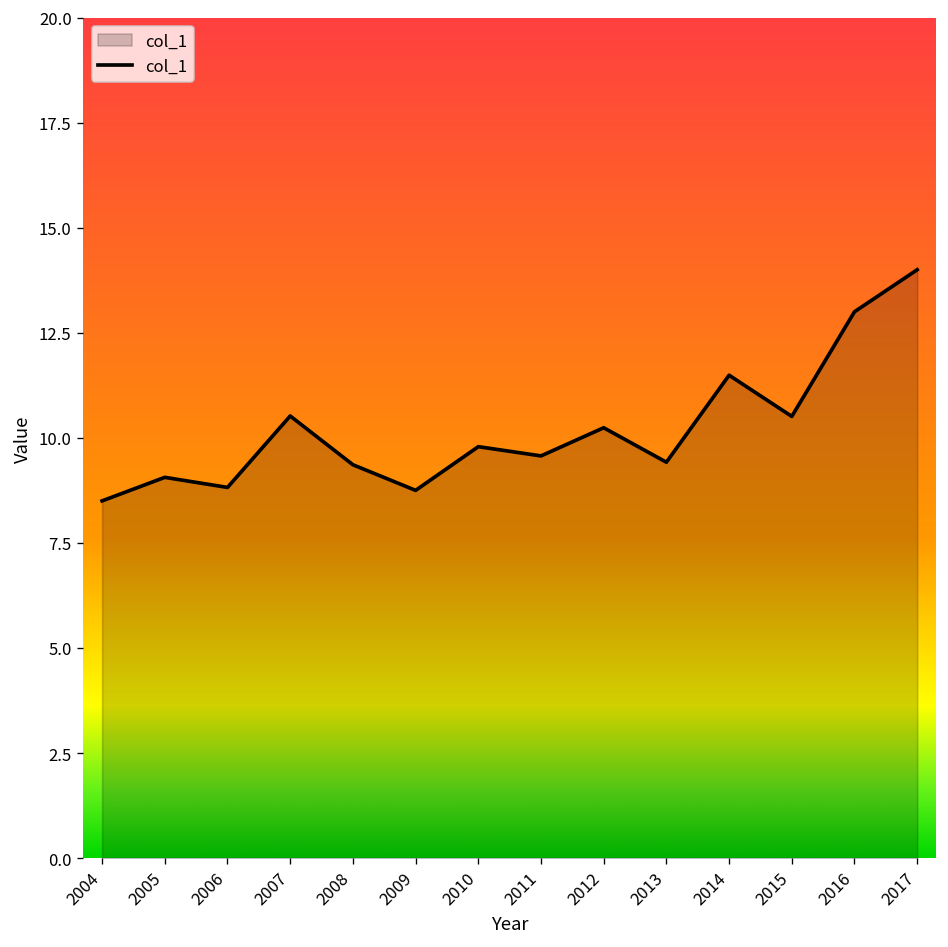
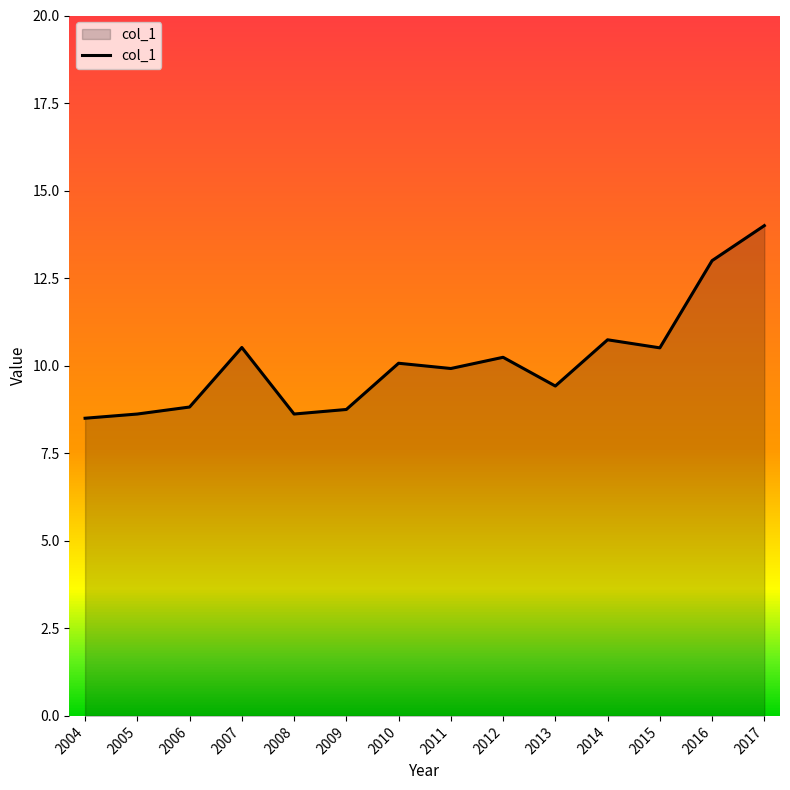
  {
    "2004": 8.5,
-   "2005": 9.1,
+   "2005": 8.6,
    "2006": 8.8,
    "2007": 10.5,
-   "2008": 9.4,
+   "2008": 8.6,
    "2009": 8.8,
-   "2010": 9.8,
-   "2011": 9.6,
+   "2010": 10.1,
+   "2011": 9.9,
    "2012": 10.2,
    "2013": 9.4,
-   "2014": 11.5,
+   "2014": 10.7,
    "2015": 10.5,
    "2016": 13.0,
    "2017": 14.0
  }
